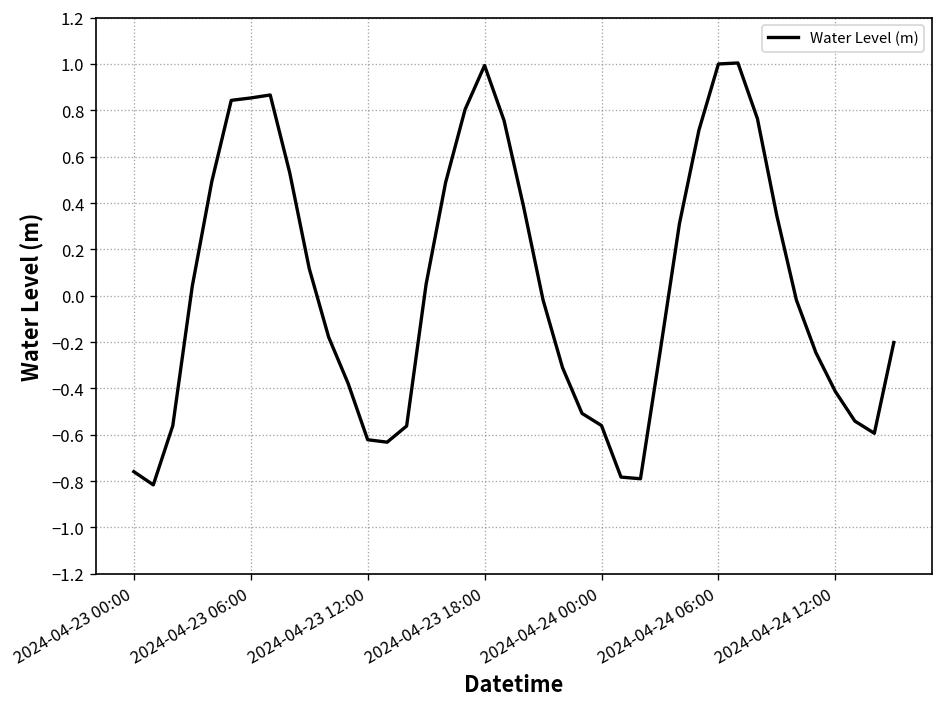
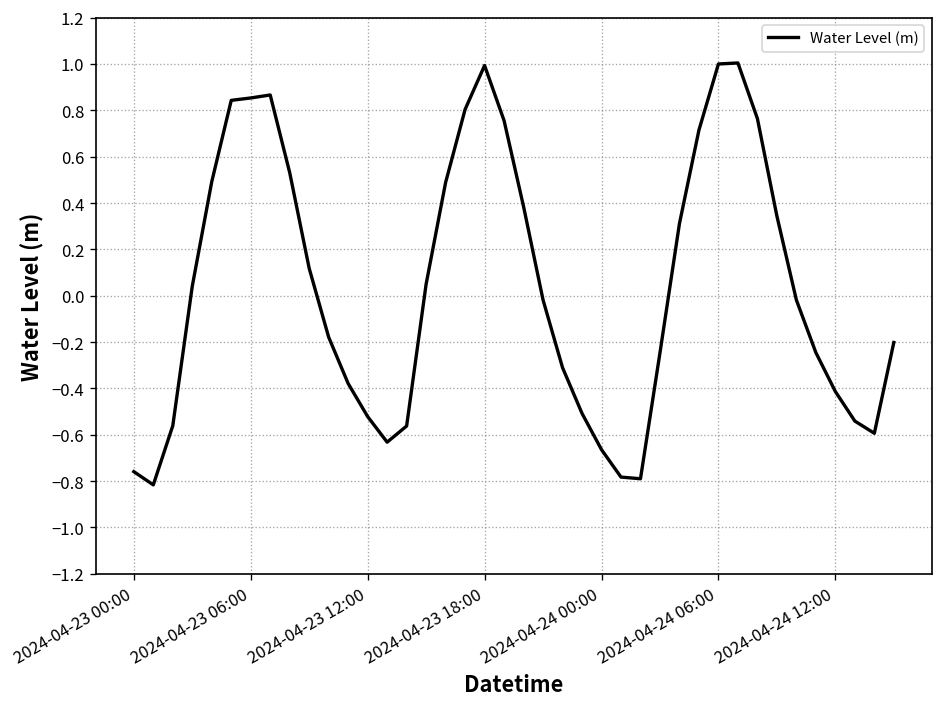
  {
    "2024-04-23 00:00": -0.76,
    "2024-04-23 06:00": 0.85,
-   "2024-04-23 12:00": -0.62,
+   "2024-04-23 12:00": -0.52,
    "2024-04-23 18:00": 0.99,
-   "2024-04-24 00:00": -0.56,
+   "2024-04-24 00:00": -0.66,
    "2024-04-24 06:00": 1.00,
    "2024-04-24 12:00": -0.41
  }
